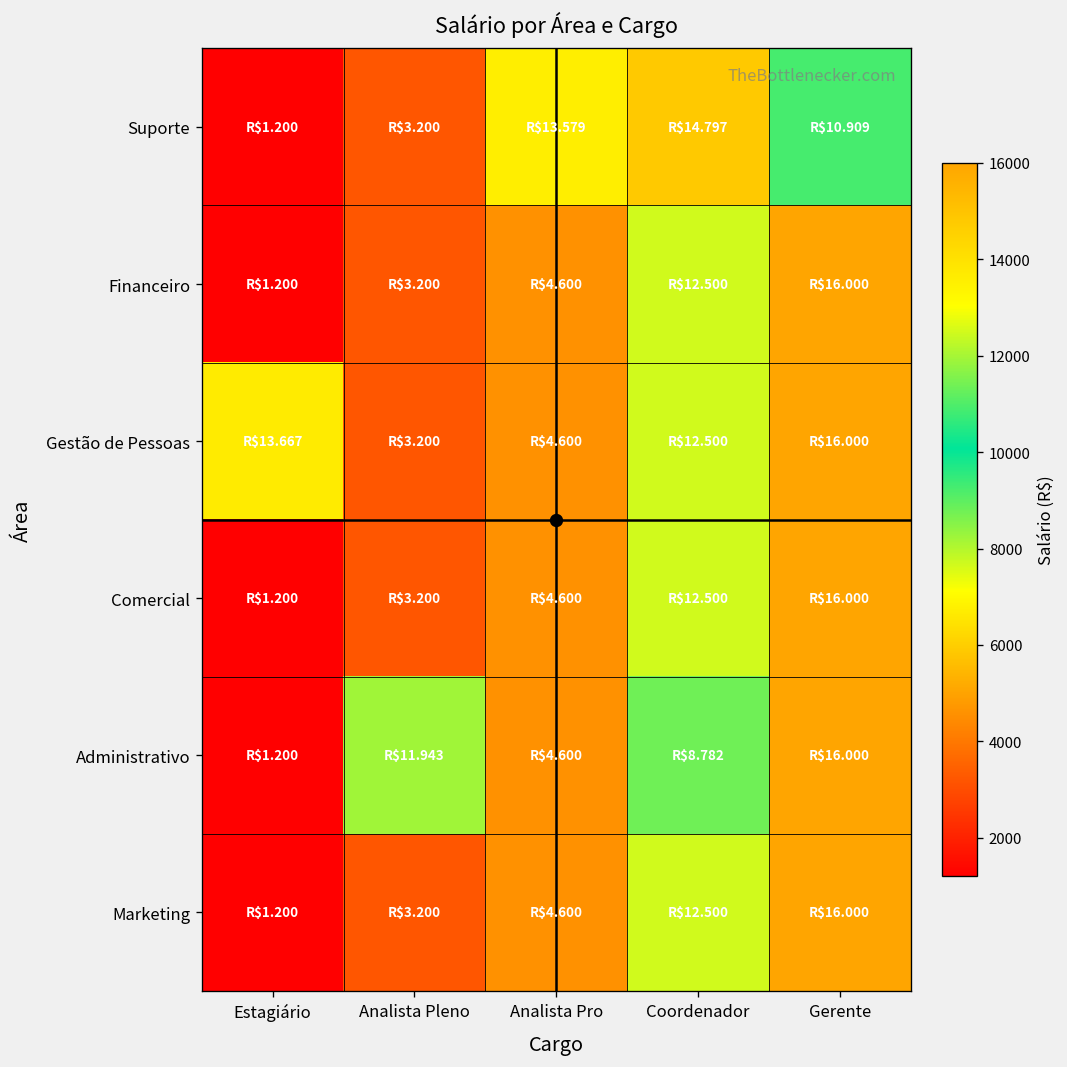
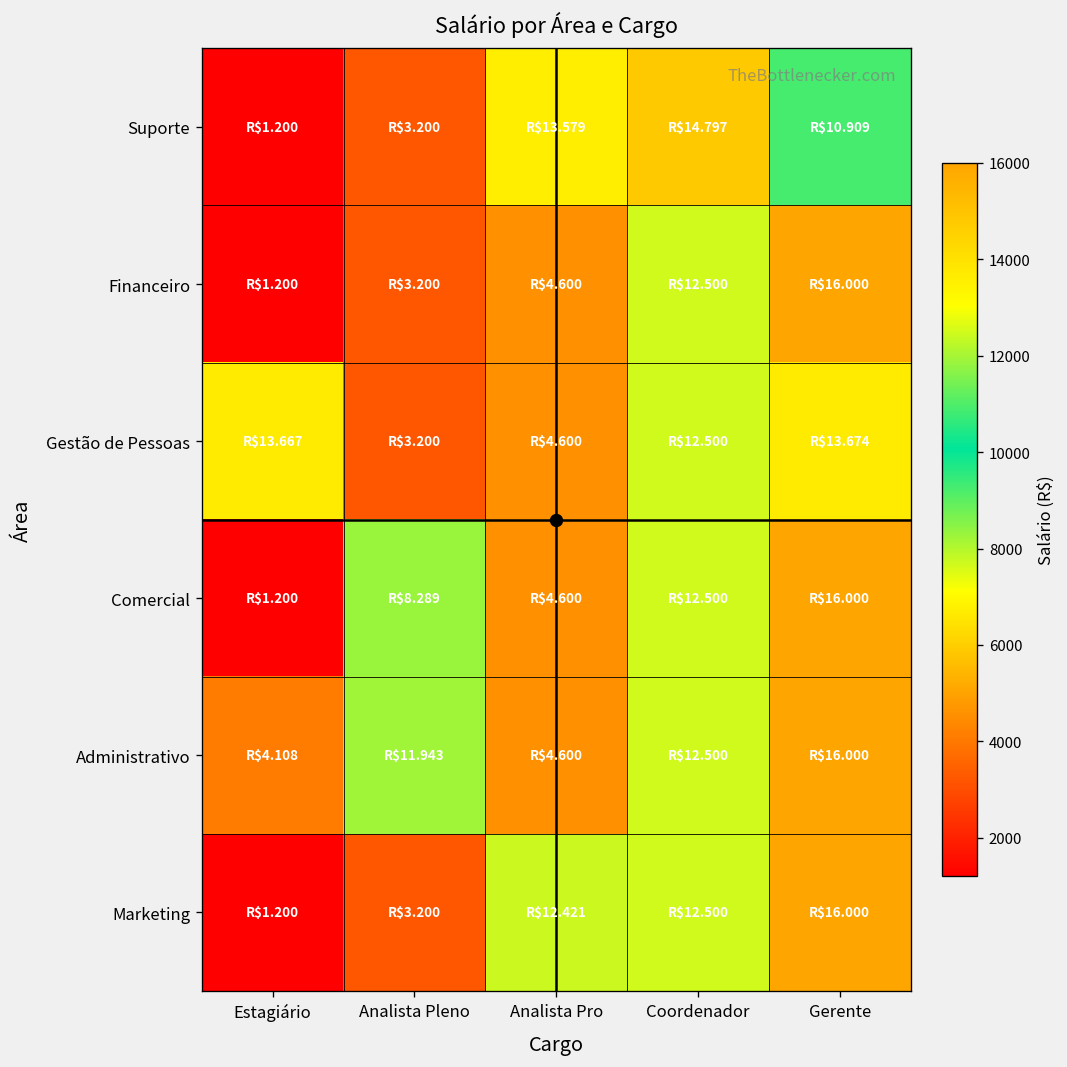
  {
    "Suporte": {
      "Estagiário": "$1.200",
      "Analista Pleno": "$3.200",
      "Analista Pro": "$13.579",
      "Coordenador": "$14.797"
    },
    "Financeiro": {
      "Estagiário": "$1.200",
      "Analista Pleno": "$3.200",
      "Analista Pro": "$4.600",
      "Coordenador": "$12.500",
      "Gerente": "$16.000"
    },
    "Gestão de Pessoas": {
      "Estagiário": "$13.667",
      "Analista Pleno": "$3.200",
      "Analista Pro": "$4.600",
      "Coordenador": "$12.500",
-     "Gerente": "$16.000"
+     "Gerente": "$13.674"
    },
    "Comercial": {
      "Estagiário": "$1.200",
-     "Analista Pleno": "$3.200",
+     "Analista Pleno": "$8.289",
      "Analista Pro": "$4.600",
      "Coordenador": "$12.500",
      "Gerente": "$16.000"
    },
    "Administrativo": {
-     "Estagiário": "$1.200",
+     "Estagiário": "$4.108",
      "Analista Pleno": "$11.943",
      "Analista Pro": "$4.600",
-     "Coordenador": "$8.782",
+     "Coordenador": "$12.500",
      "Gerente": "$16.000"
    },
    "Marketing": {
      "Estagiário": "$1.200",
      "Analista Pleno": "$3.200",
-     "Analista Pro": "$4.600",
+     "Analista Pro": "$12.421",
      "Coordenador": "$12.500",
      "Gerente": "$16.000"
    }
  }
